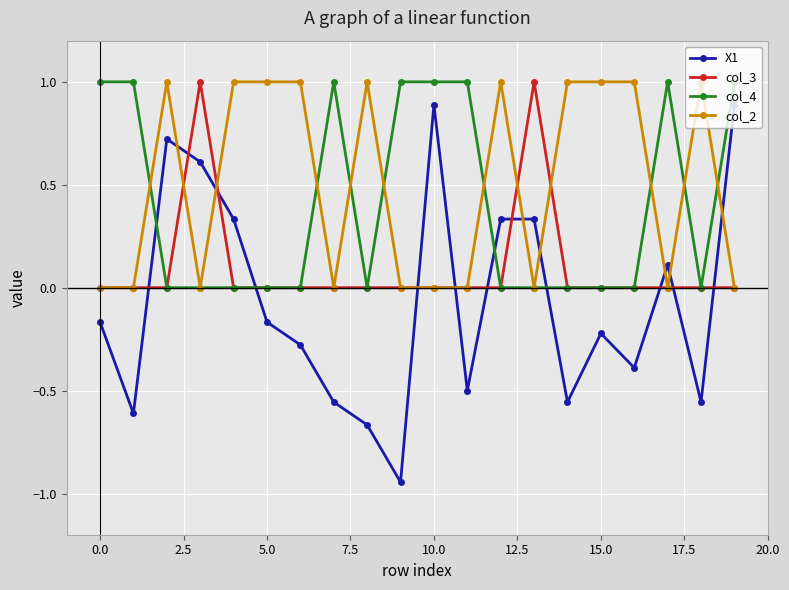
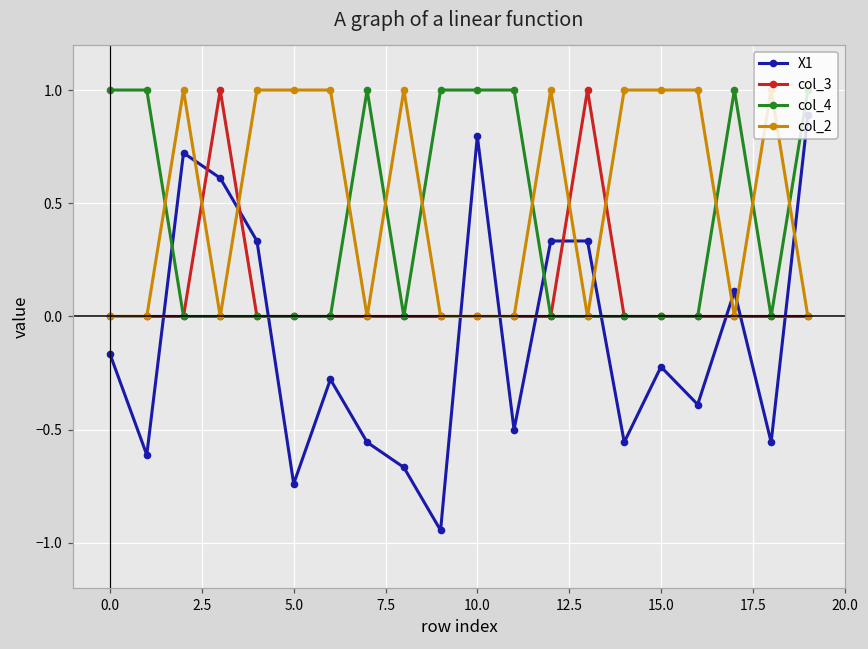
  {
    "X1": {
      "0.0": -0.17,
-     "5.0": -0.17,
-     "10.0": 0.89,
+     "5.0": -0.74,
+     "10.0": 0.80,
      "15.0": -0.22
    },
    "col_4": {
      "0.0": 1.00,
      "10.0": 1.00
    },
    "col_2": {
      "5.0": 1.00,
      "15.0": 1.00
    }
  }
